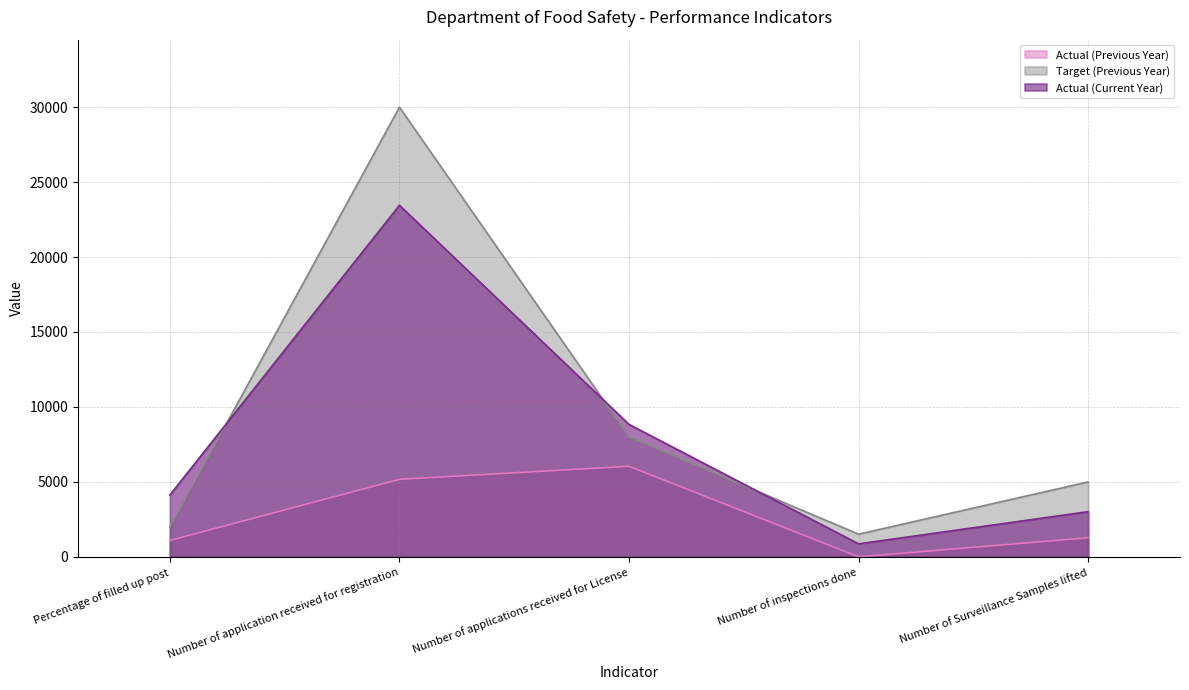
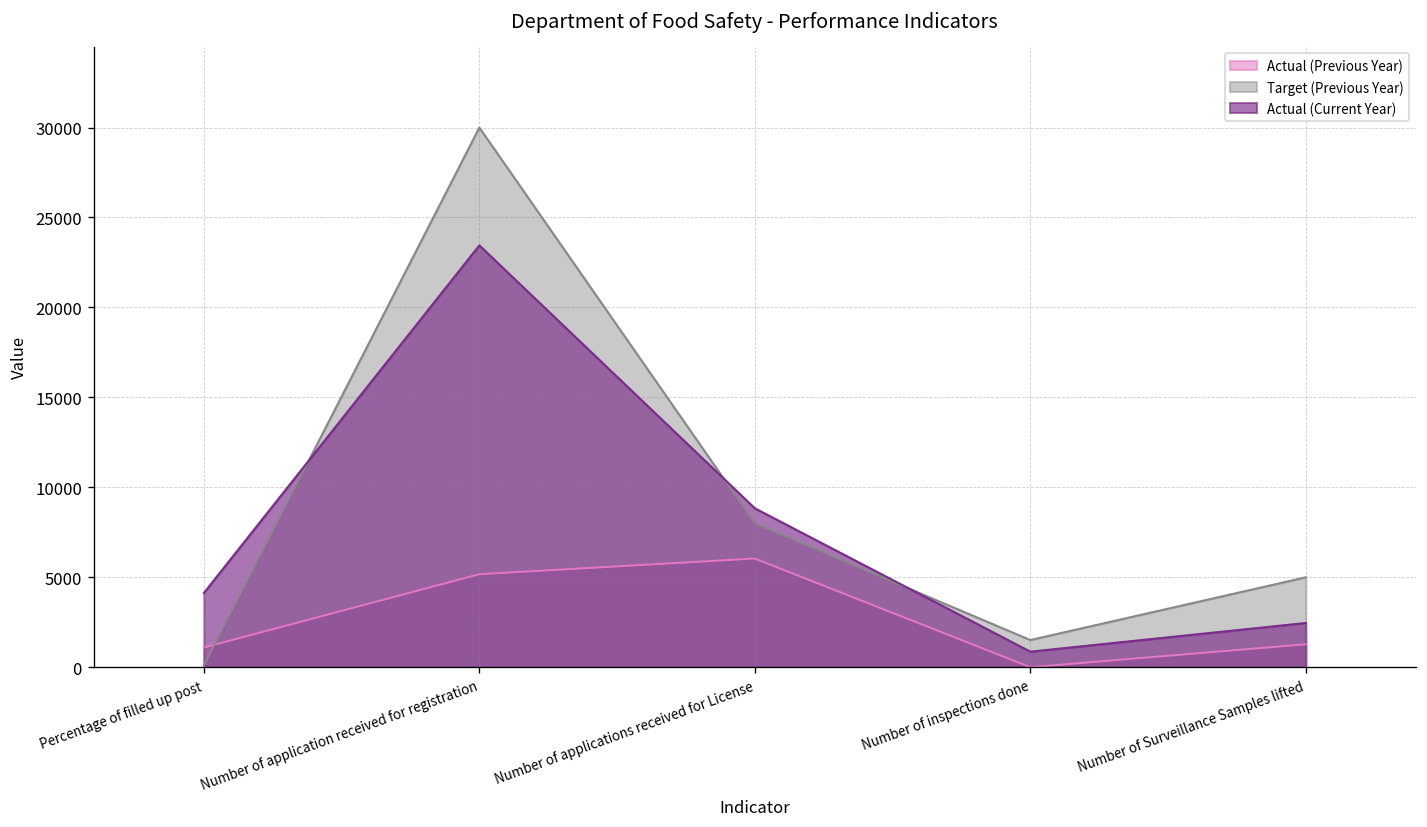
  {
    "Actual (Previous Year)": {
      "Percentage of filled up post": 1100,
      "Number of application received for registration": 5200,
      "Number of applications received for License": 6000,
      "Number of inspections done": 0,
      "Number of Surveillance Samples lifted": 1300
    },
    "Target (Previous Year)": {
-     "Percentage of filled up post": 2000,
+     "Percentage of filled up post": 100,
      "Number of application received for registration": 30000,
      "Number of applications received for License": 8000,
      "Number of inspections done": 1500,
      "Number of Surveillance Samples lifted": 5000
    },
    "Actual (Current Year)": {
      "Percentage of filled up post": 4100,
      "Number of application received for registration": 23500,
      "Number of applications received for License": 8800,
      "Number of inspections done": 900,
-     "Number of Surveillance Samples lifted": 3000
+     "Number of Surveillance Samples lifted": 2500
    }
  }
